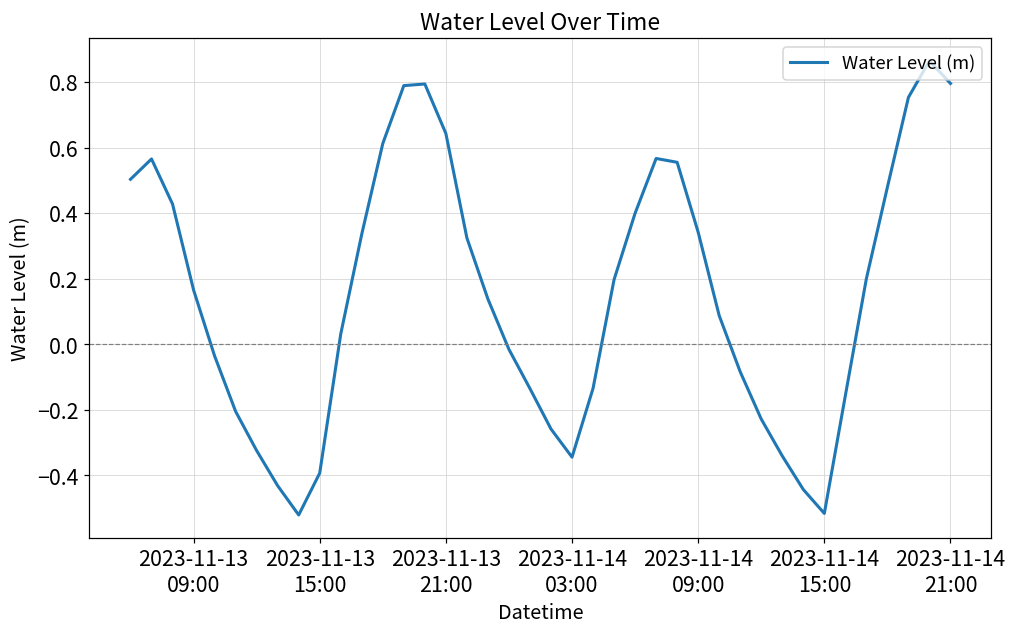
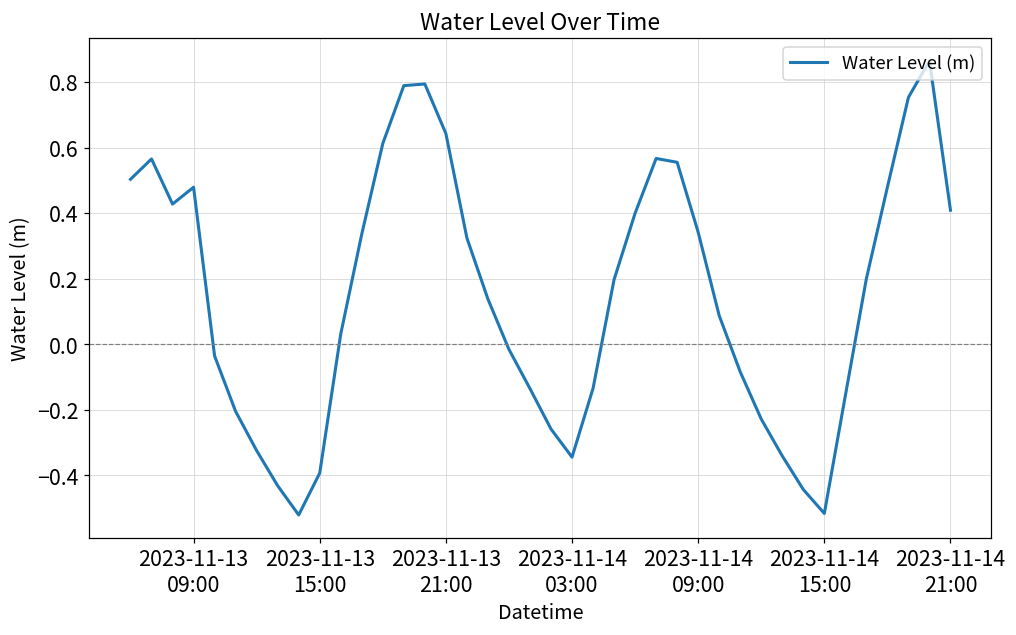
  {
-   "2023-11-13 09:00": 0.17,
+   "2023-11-13 09:00": 0.48,
    "2023-11-13 15:00": -0.39,
    "2023-11-13 21:00": 0.64,
    "2023-11-14 03:00": -0.34,
    "2023-11-14 09:00": 0.34,
    "2023-11-14 15:00": -0.52,
-   "2023-11-14 21:00": 0.80
+   "2023-11-14 21:00": 0.41
  }
